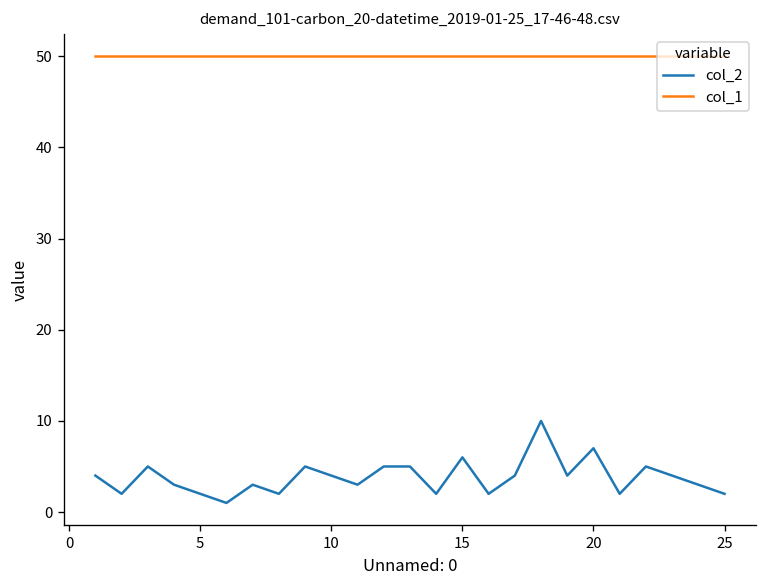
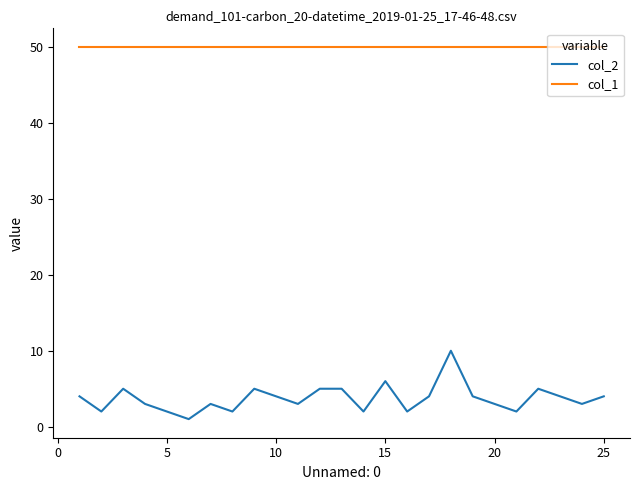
  {
    "col_2": {
      "5": 2,
      "10": 4,
      "15": 6,
-     "20": 7,
-     "25": 2
+     "20": 3,
+     "25": 4
    },
    "col_1": {
      "5": 50,
      "10": 50,
      "15": 50,
      "20": 50
    }
  }
